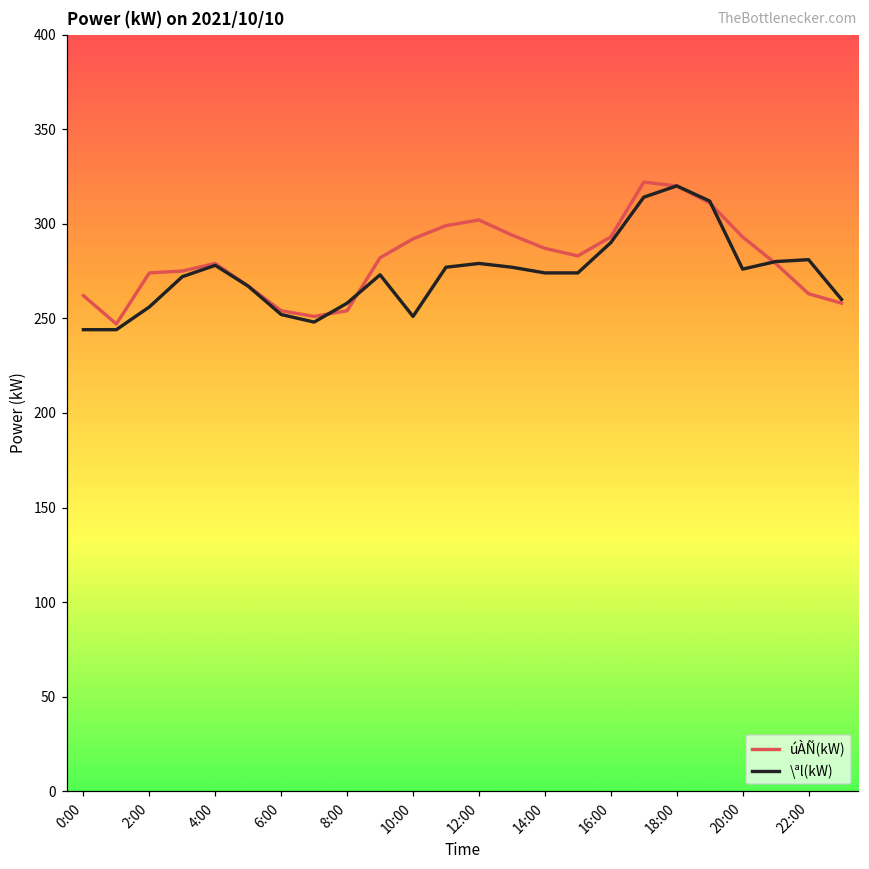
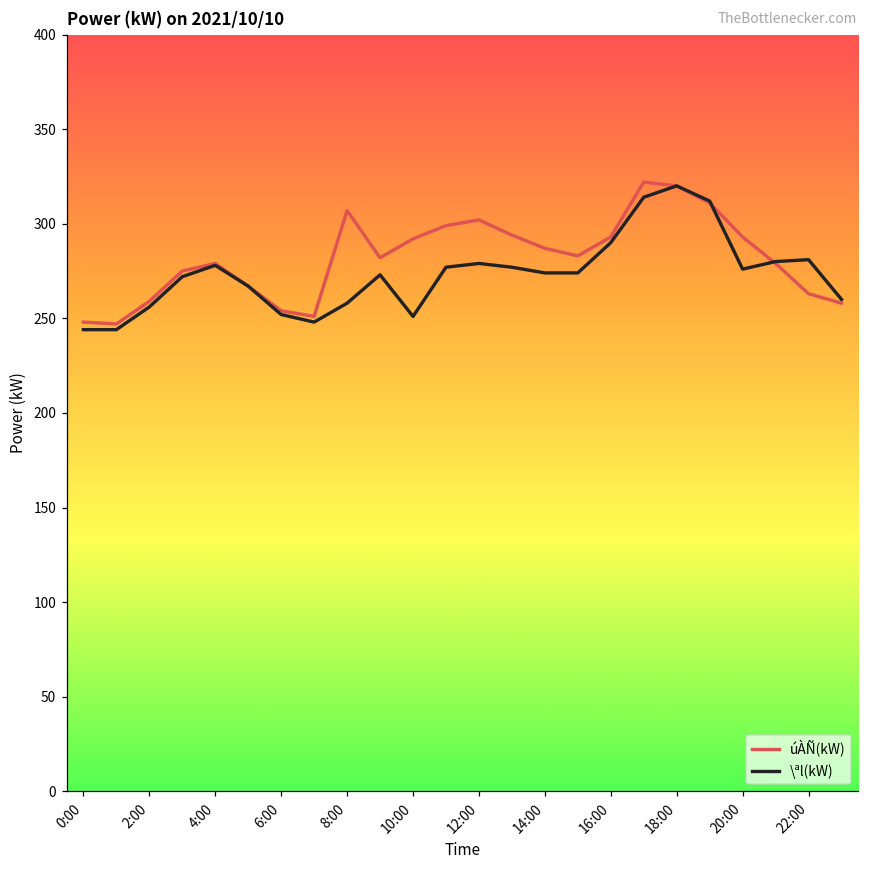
  {
    "úÀÑ(kW)": {
-     "0:00": 262,
-     "2:00": 274,
+     "0:00": 248,
+     "2:00": 259,
      "6:00": 254,
-     "8:00": 254,
+     "8:00": 307,
      "10:00": 292,
      "12:00": 302,
      "14:00": 287,
      "16:00": 293,
      "20:00": 293,
      "22:00": 263
    },
    "\\ªl(kW)": {
      "0:00": 244,
      "2:00": 256,
      "6:00": 252,
      "8:00": 258,
      "10:00": 251,
      "12:00": 279,
      "14:00": 274,
      "16:00": 290,
      "20:00": 276,
      "22:00": 281
    }
  }
